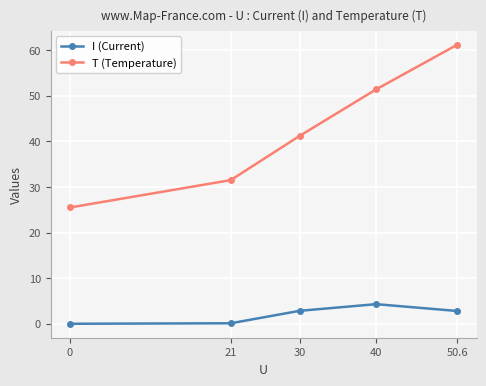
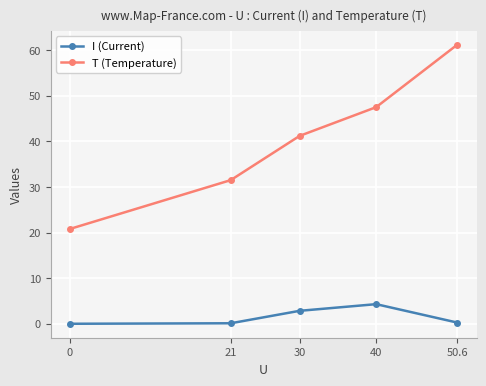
  {
    "I (Current)": {
      "0": 0,
      "21": 0,
      "30": 3,
      "40": 4,
-     "50.6": 3
+     "50.6": 0
    },
    "T (Temperature)": {
-     "0": 26,
+     "0": 21,
      "21": 32,
      "30": 41,
-     "40": 51,
+     "40": 48,
      "50.6": 61
    }
  }
